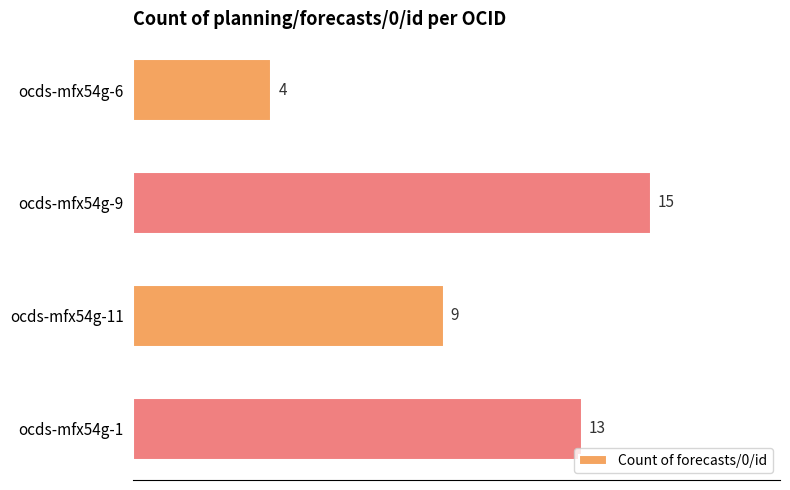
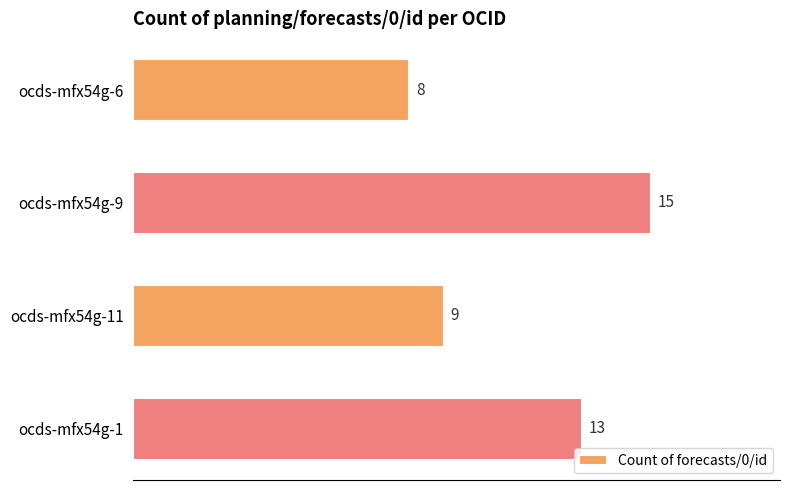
  {
-   "ocds-mfx54g-6": 4,
+   "ocds-mfx54g-6": 8,
    "ocds-mfx54g-9": 15,
    "ocds-mfx54g-11": 9,
    "ocds-mfx54g-1": 13
  }
